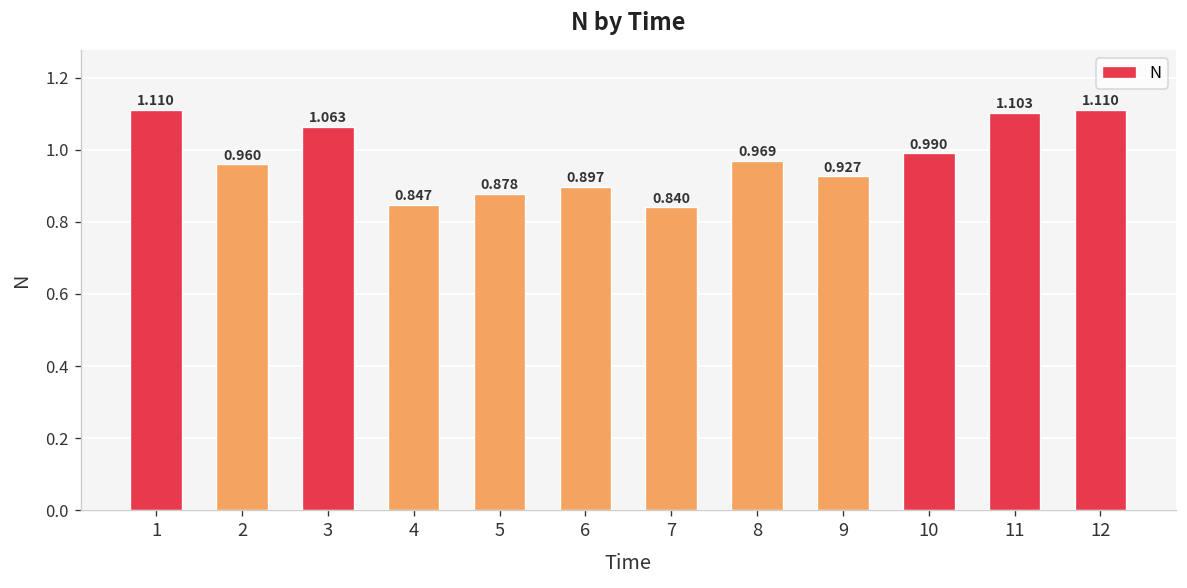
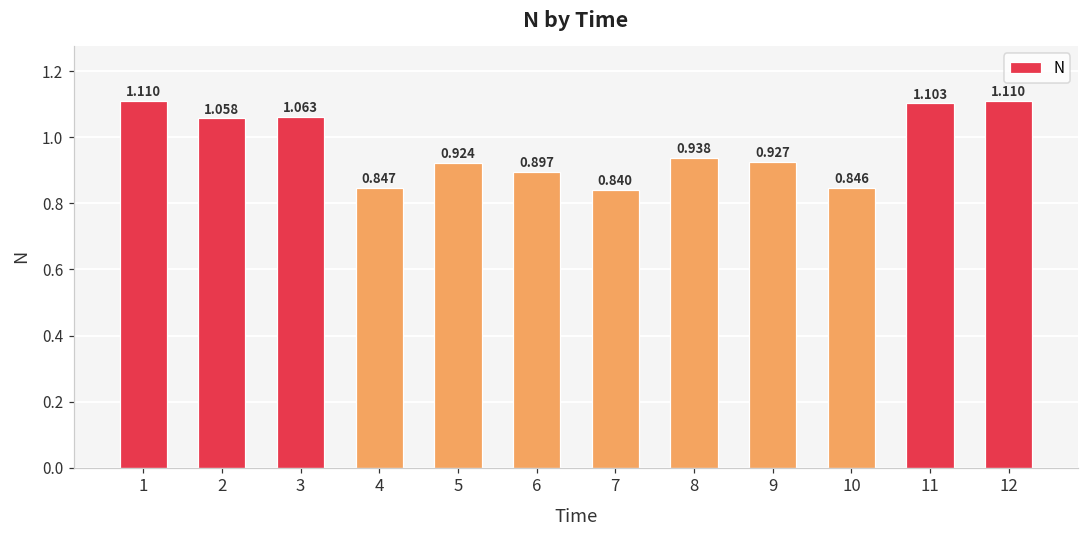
  {
    "1": 1.110,
-   "2": 0.960,
+   "2": 1.058,
    "3": 1.063,
    "4": 0.847,
-   "5": 0.878,
+   "5": 0.924,
    "6": 0.897,
    "7": 0.840,
-   "8": 0.969,
+   "8": 0.938,
    "9": 0.927,
-   "10": 0.990,
+   "10": 0.846,
    "11": 1.103,
    "12": 1.110
  }
